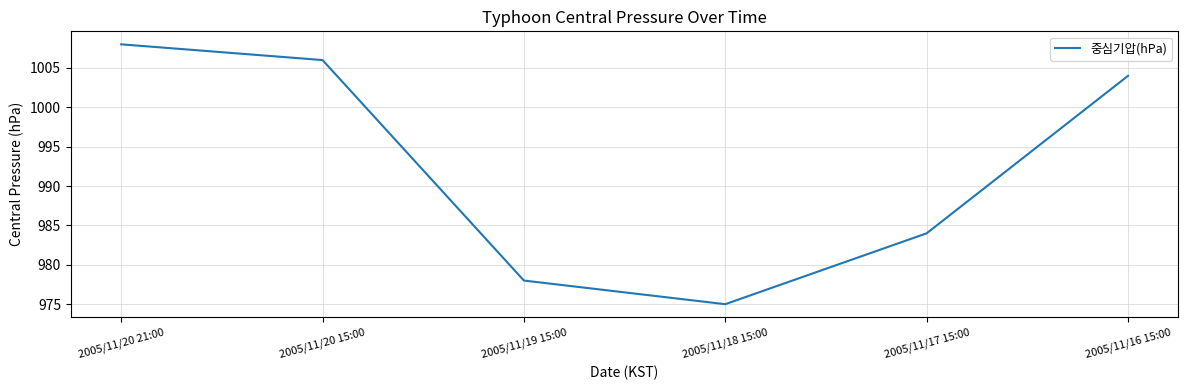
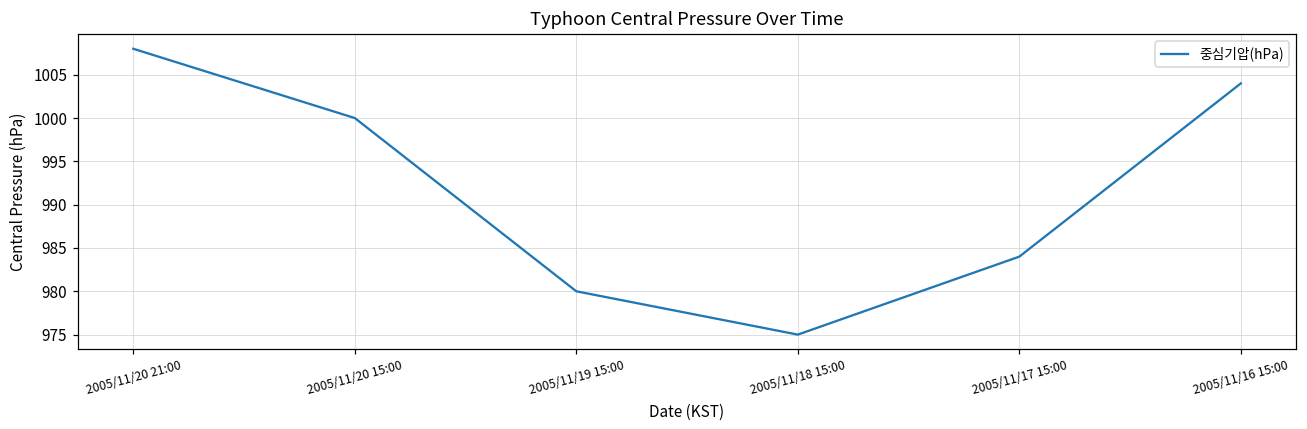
  {
    "2005/11/20 21:00": 1008,
-   "2005/11/20 15:00": 1006,
-   "2005/11/19 15:00": 978,
+   "2005/11/20 15:00": 1000,
+   "2005/11/19 15:00": 980,
    "2005/11/18 15:00": 975,
    "2005/11/17 15:00": 984,
    "2005/11/16 15:00": 1004
  }
